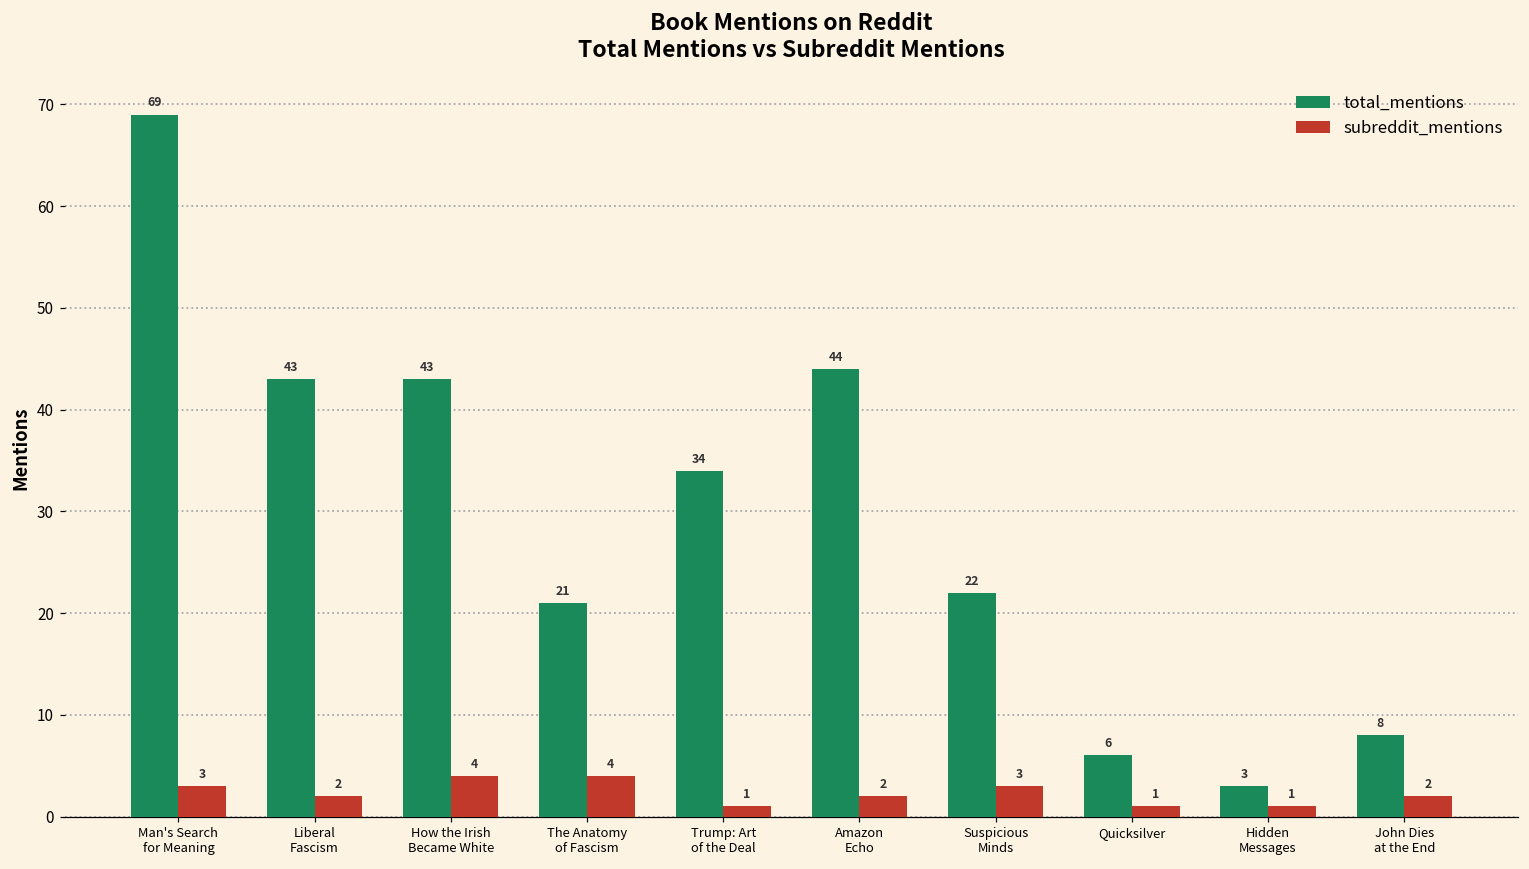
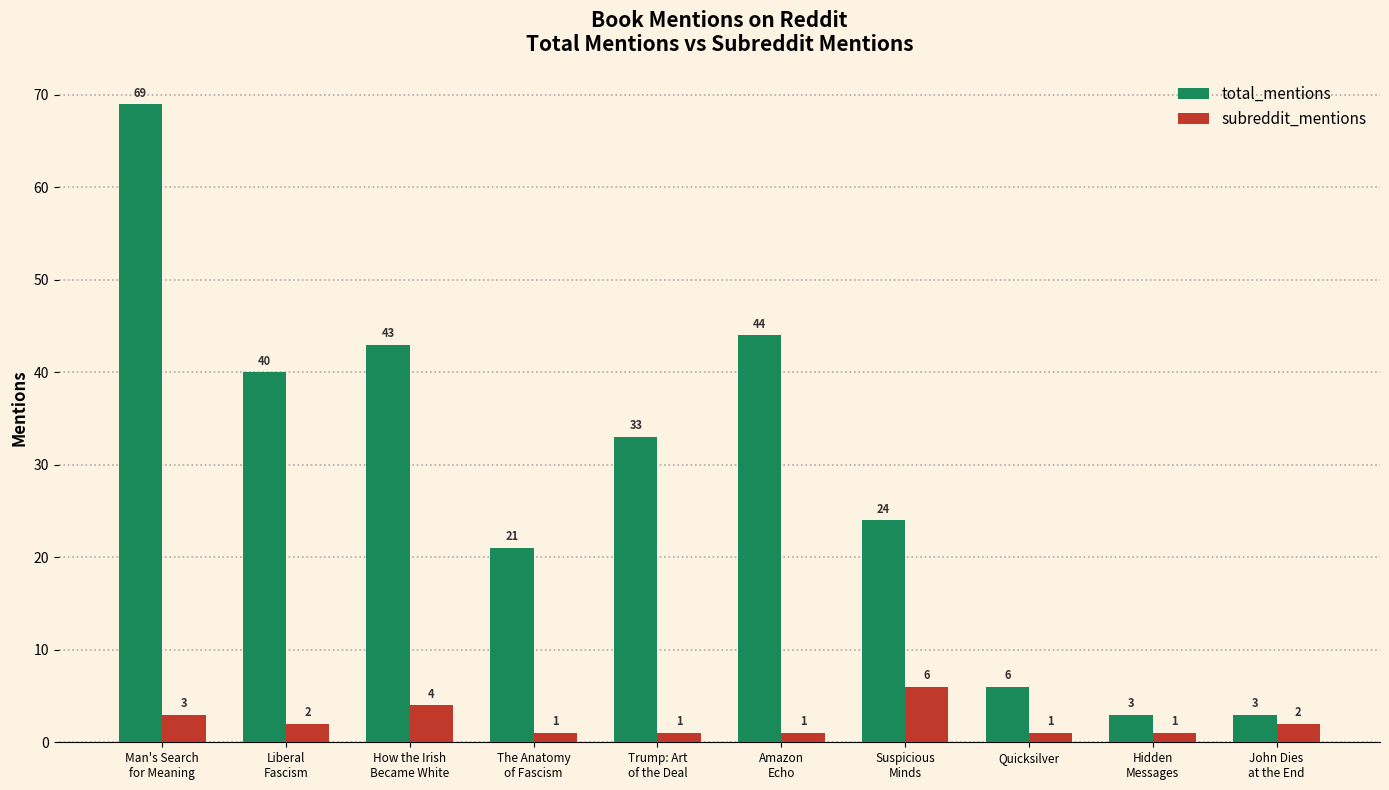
  {
    "total_mentions": {
      "Man's Search for Meaning": 69,
-     "Liberal Fascism": 43,
+     "Liberal Fascism": 40,
      "How the Irish Became White": 43,
      "The Anatomy of Fascism": 21,
-     "Trump: Art of the Deal": 34,
+     "Trump: Art of the Deal": 33,
      "Amazon Echo": 44,
-     "Suspicious Minds": 22,
+     "Suspicious Minds": 24,
      "Quicksilver": 6,
      "Hidden Messages": 3,
-     "John Dies at the End": 8
+     "John Dies at the End": 3
    },
    "subreddit_mentions": {
      "Man's Search for Meaning": 3,
      "Liberal Fascism": 2,
      "How the Irish Became White": 4,
-     "The Anatomy of Fascism": 4,
+     "The Anatomy of Fascism": 1,
      "Trump: Art of the Deal": 1,
-     "Amazon Echo": 2,
-     "Suspicious Minds": 3,
+     "Amazon Echo": 1,
+     "Suspicious Minds": 6,
      "Quicksilver": 1,
      "Hidden Messages": 1,
      "John Dies at the End": 2
    }
  }
